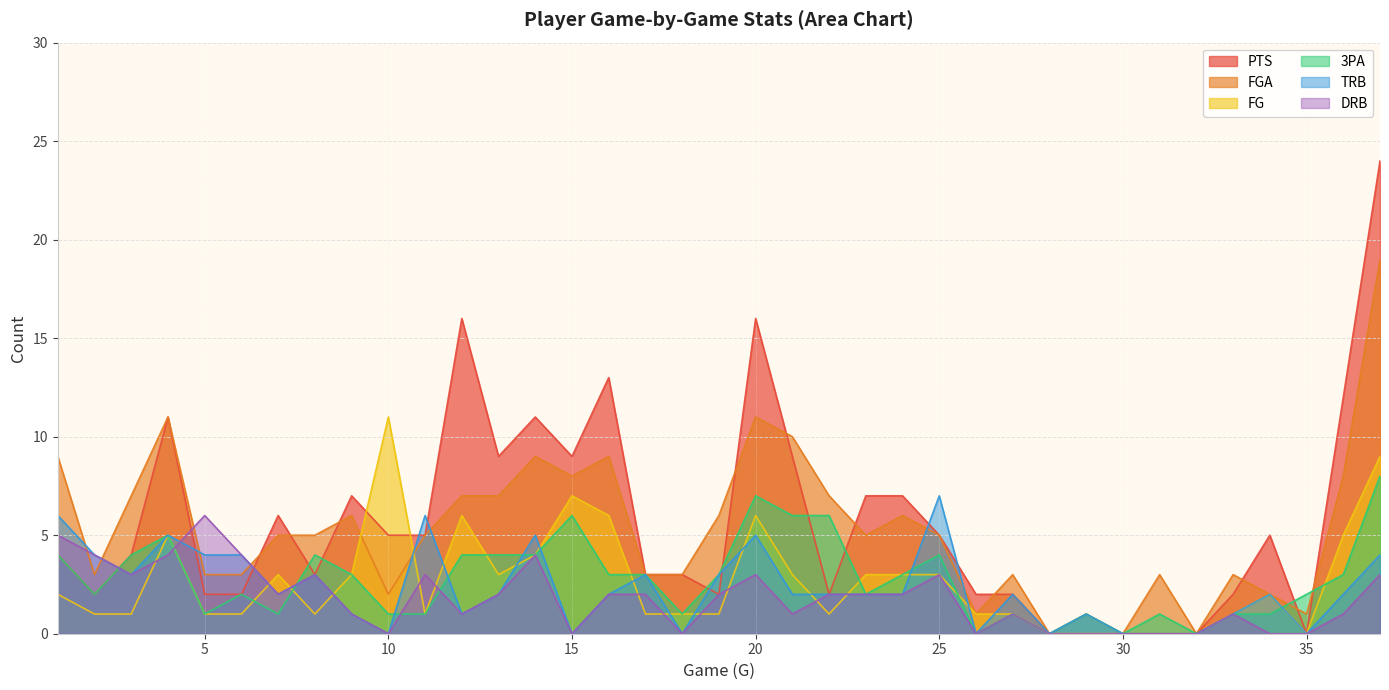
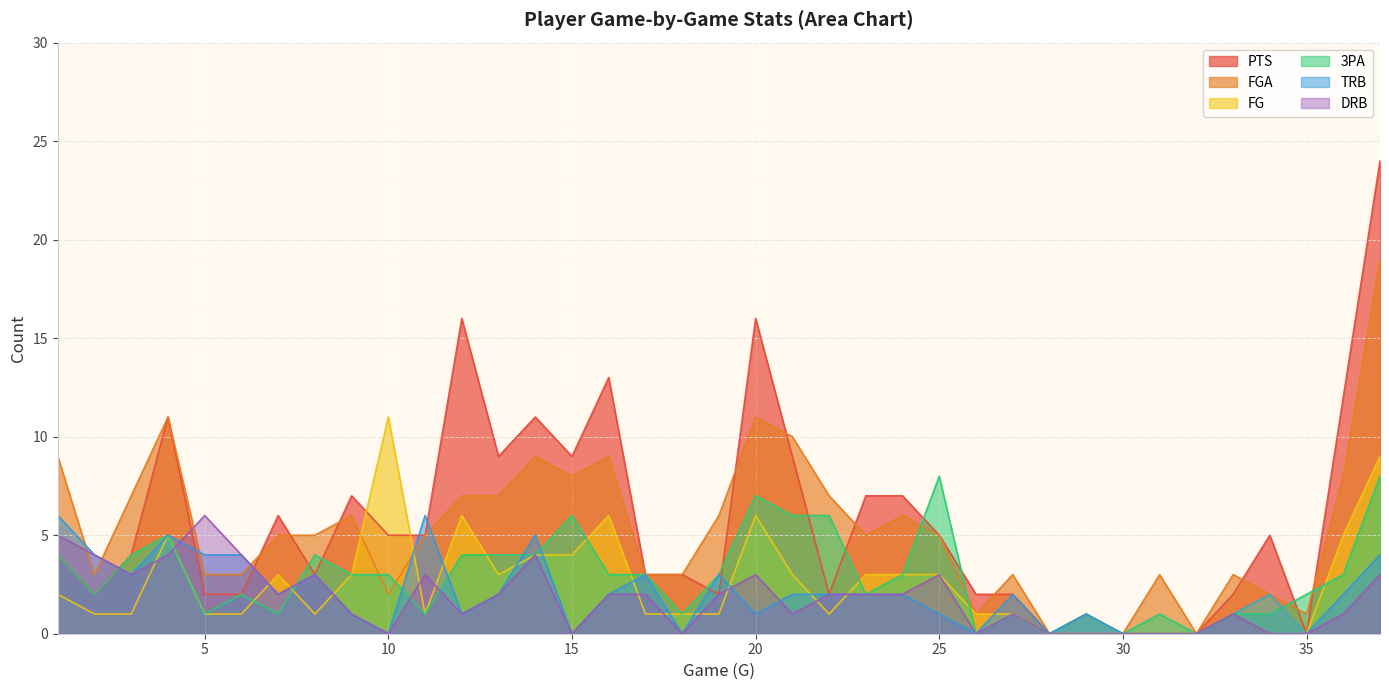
  {
    "FG": {
      "10": 11,
-     "15": 7,
+     "15": 4,
      "20": 6
    },
    "3PA": {
-     "10": 1,
+     "10": 3,
      "15": 6,
      "20": 7,
-     "25": 4,
+     "25": 8,
      "35": 2
    },
    "TRB": {
      "5": 4,
-     "20": 5,
-     "25": 7
+     "20": 1,
+     "25": 1
    },
    "DRB": {
      "5": 6,
      "20": 3
    }
  }
